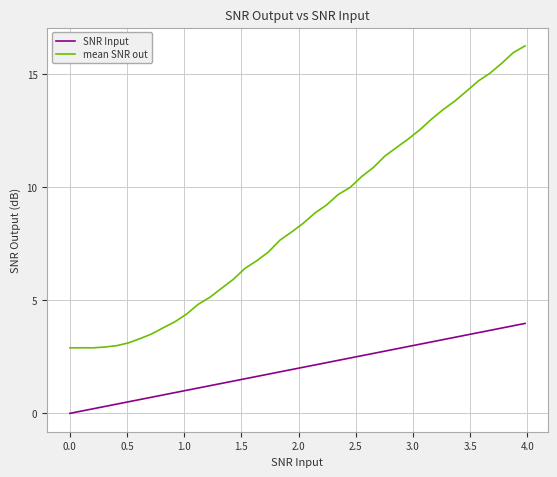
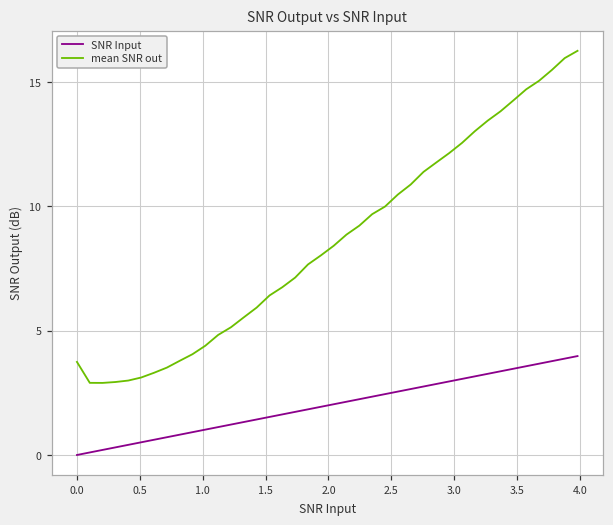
  {
    "SNR Input": {
      "0.0": 0.0
    },
    "mean SNR out": {
-     "0.0": 2.9
+     "0.0": 3.7
    }
  }
